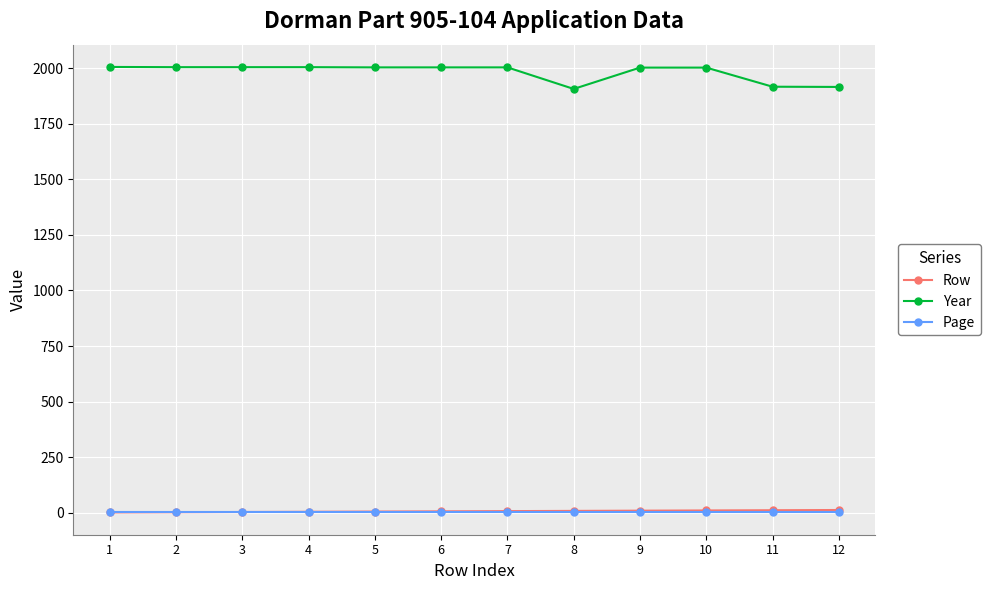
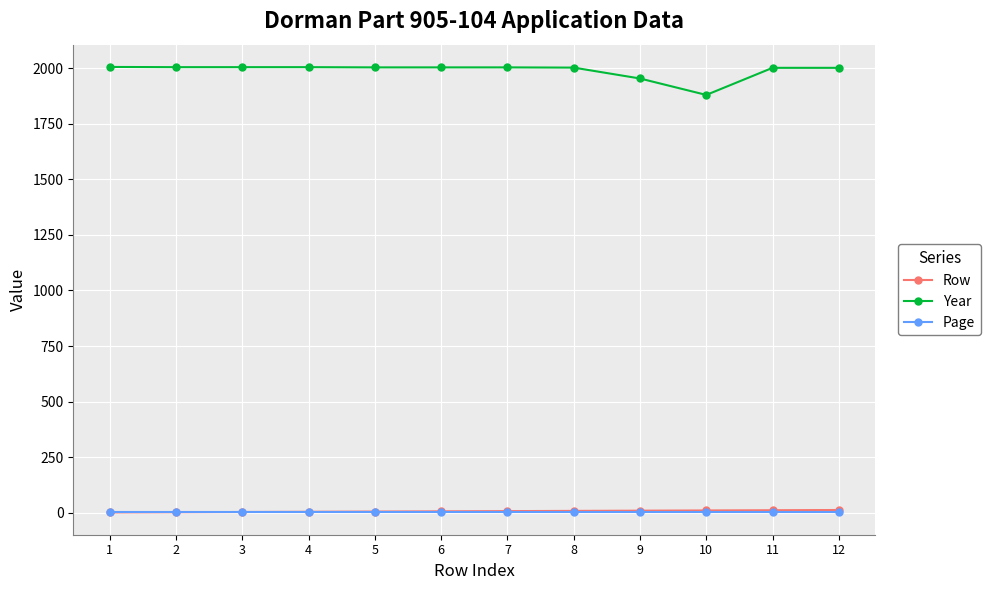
  {
    "Year": {
      "1": 2010,
      "2": 2010,
      "3": 2010,
      "4": 2010,
      "5": 2000,
      "6": 2000,
      "7": 2000,
-     "8": 1910,
-     "9": 2000,
-     "10": 2000,
-     "11": 1920,
-     "12": 1920
+     "8": 2000,
+     "9": 1950,
+     "10": 1880,
+     "11": 2000,
+     "12": 2000
    }
  }
